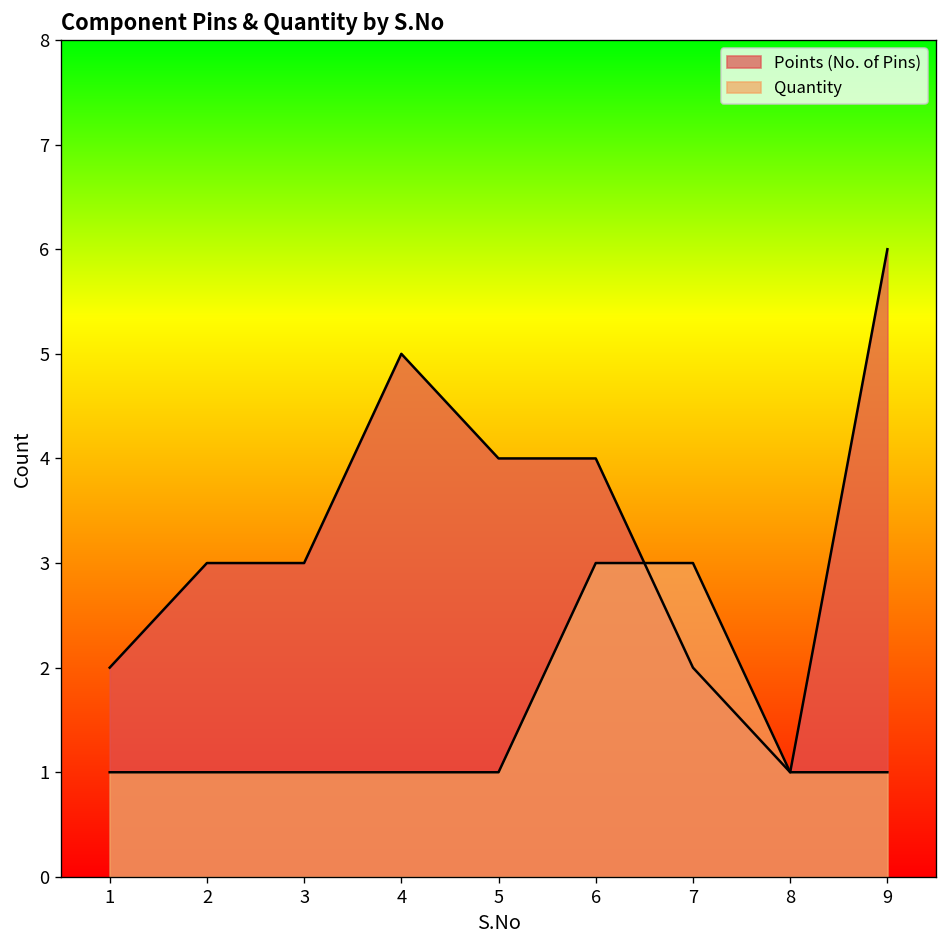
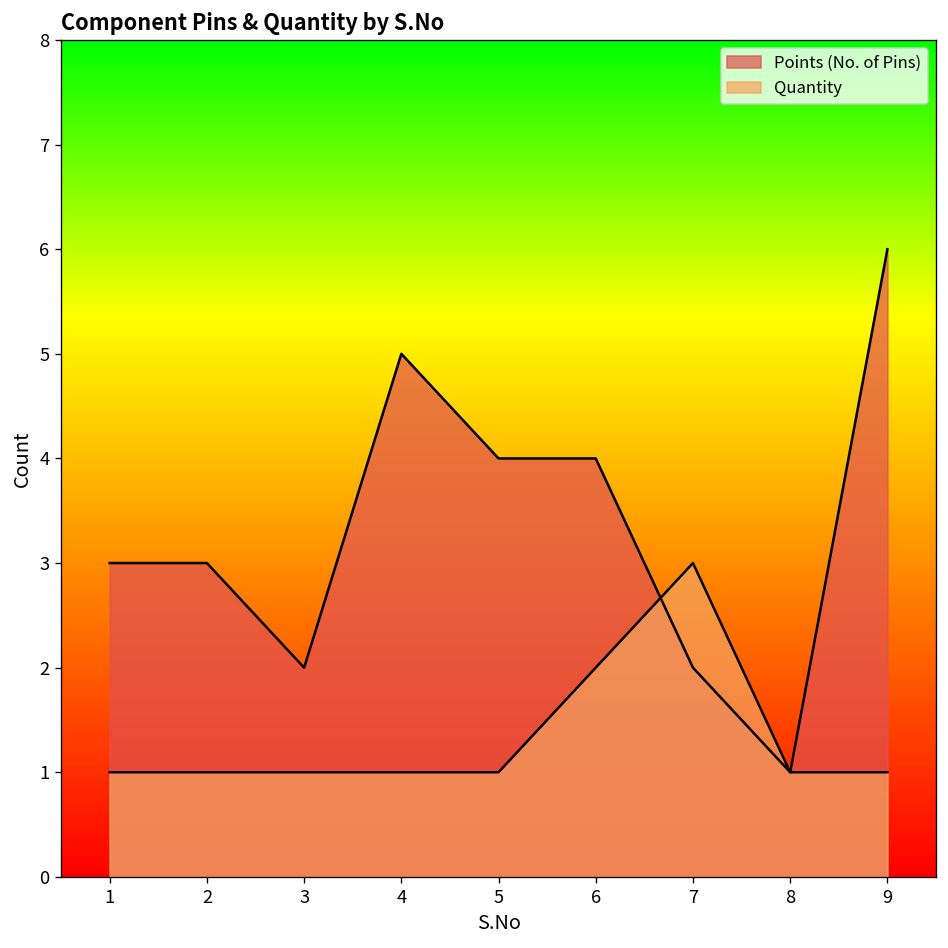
  {
    "Points (No. of Pins)": {
-     "1": 2,
+     "1": 3,
      "2": 3,
-     "3": 3,
+     "3": 2,
      "4": 5,
      "5": 4,
      "6": 4,
      "7": 2,
      "9": 6
    },
    "Quantity": {
      "1": 1,
      "2": 1,
      "3": 1,
      "4": 1,
      "5": 1,
-     "6": 3,
+     "6": 2,
      "7": 3,
      "9": 1
    }
  }
